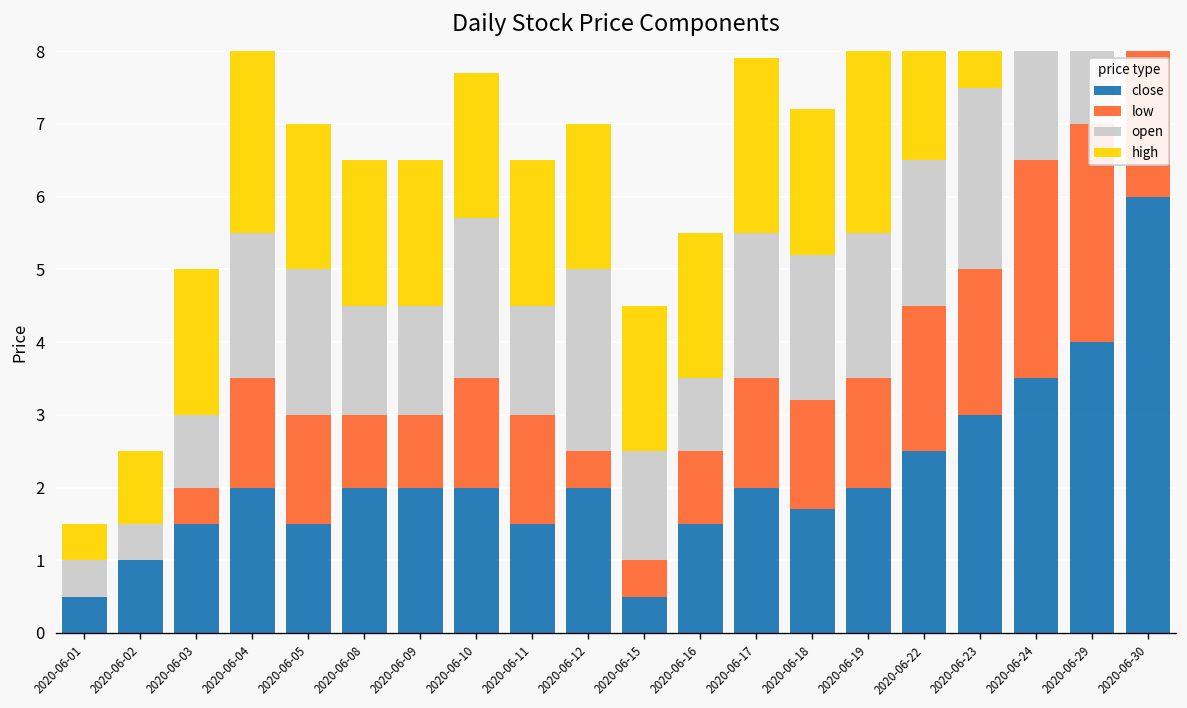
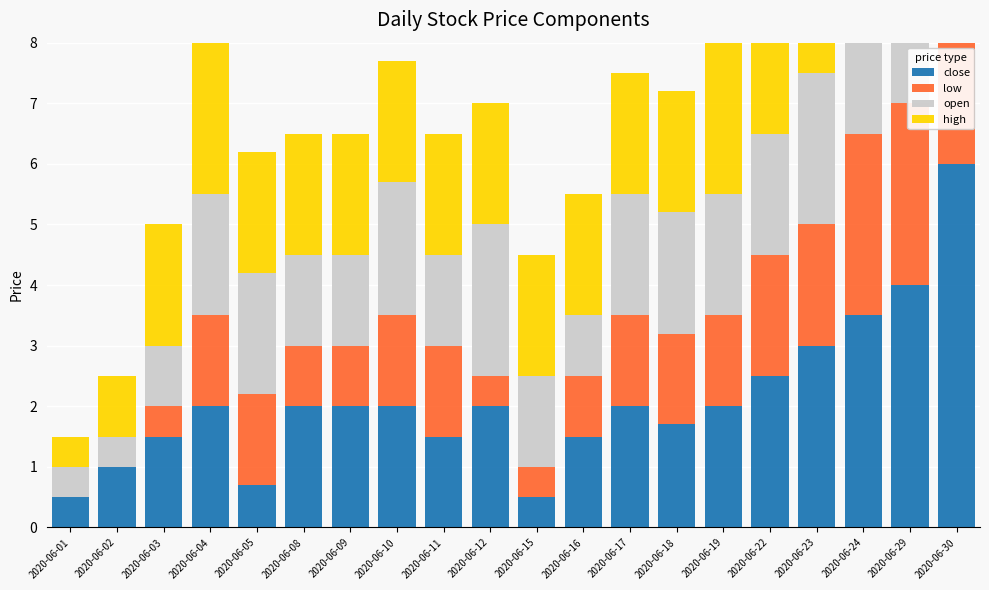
  {
    "close": {
      "2020-06-01": 0.5,
      "2020-06-02": 1.0,
      "2020-06-03": 1.5,
      "2020-06-04": 2.0,
-     "2020-06-05": 1.5,
+     "2020-06-05": 0.7,
      "2020-06-08": 2.0,
      "2020-06-09": 2.0,
      "2020-06-10": 2.0,
      "2020-06-11": 1.5,
      "2020-06-12": 2.0,
      "2020-06-15": 0.5,
      "2020-06-16": 1.5,
      "2020-06-17": 2.0,
      "2020-06-18": 1.7,
      "2020-06-19": 2.0,
      "2020-06-22": 2.5,
      "2020-06-23": 3.0,
      "2020-06-24": 3.5,
      "2020-06-29": 4.0,
      "2020-06-30": 6.0
    },
    "low": {
      "2020-06-01": 0.0,
      "2020-06-02": 0.0,
      "2020-06-03": 0.5,
      "2020-06-04": 1.5,
      "2020-06-05": 1.5,
      "2020-06-08": 1.0,
      "2020-06-09": 1.0,
      "2020-06-10": 1.5,
      "2020-06-11": 1.5,
      "2020-06-12": 0.5,
      "2020-06-15": 0.5,
      "2020-06-16": 1.0,
      "2020-06-17": 1.5,
      "2020-06-18": 1.5,
      "2020-06-19": 1.5,
      "2020-06-22": 2.0,
      "2020-06-23": 2.0,
      "2020-06-24": 3.0
    },
    "open": {
      "2020-06-01": 0.5,
      "2020-06-02": 0.5,
      "2020-06-03": 1.0,
      "2020-06-04": 2.0,
      "2020-06-05": 2.0,
      "2020-06-08": 1.5,
      "2020-06-09": 1.5,
      "2020-06-10": 2.2,
      "2020-06-11": 1.5,
      "2020-06-12": 2.5,
      "2020-06-15": 1.5,
      "2020-06-16": 1.0,
      "2020-06-17": 2.0,
      "2020-06-18": 2.0,
      "2020-06-19": 2.0,
      "2020-06-22": 2.0,
      "2020-06-23": 2.5
    },
    "high": {
      "2020-06-01": 0.5,
      "2020-06-02": 1.0,
      "2020-06-03": 2.0,
      "2020-06-04": 2.5,
      "2020-06-05": 2.0,
      "2020-06-08": 2.0,
      "2020-06-09": 2.0,
      "2020-06-10": 2.0,
      "2020-06-11": 2.0,
      "2020-06-12": 2.0,
      "2020-06-15": 2.0,
      "2020-06-16": 2.0,
-     "2020-06-17": 2.4,
+     "2020-06-17": 2.0,
      "2020-06-18": 2.0,
      "2020-06-19": 2.5
    }
  }
